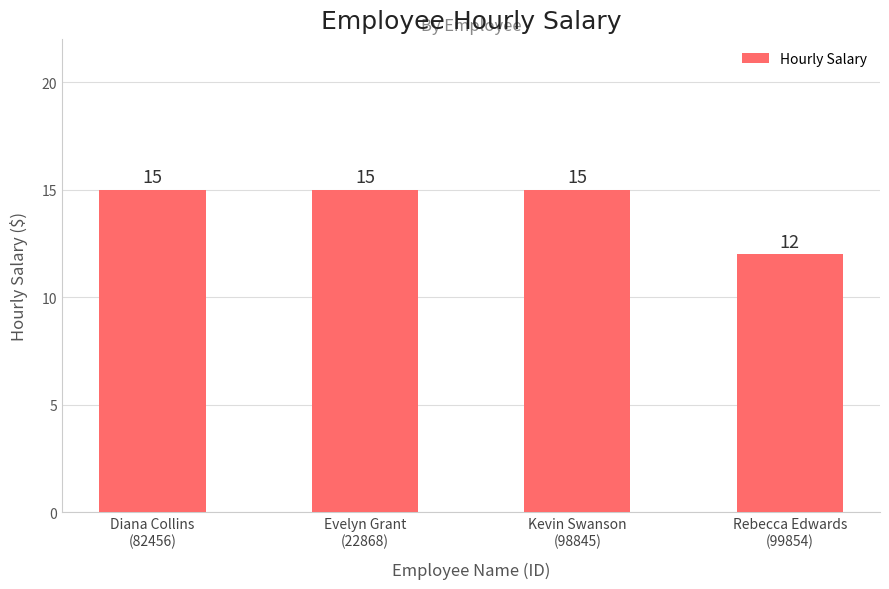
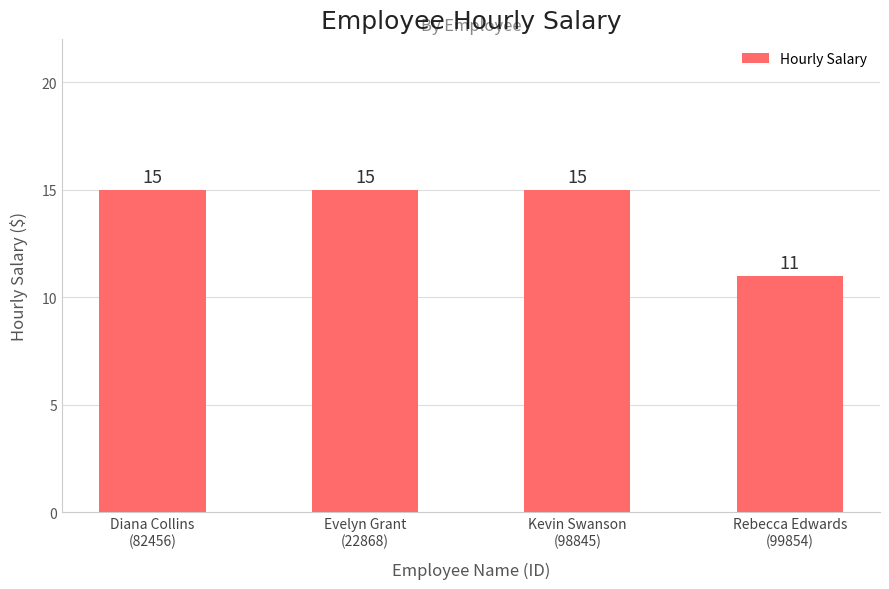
  {
    "Diana Collins (82456)": 15,
    "Evelyn Grant (22868)": 15,
    "Kevin Swanson (98845)": 15,
-   "Rebecca Edwards (99854)": 12
+   "Rebecca Edwards (99854)": 11
  }
